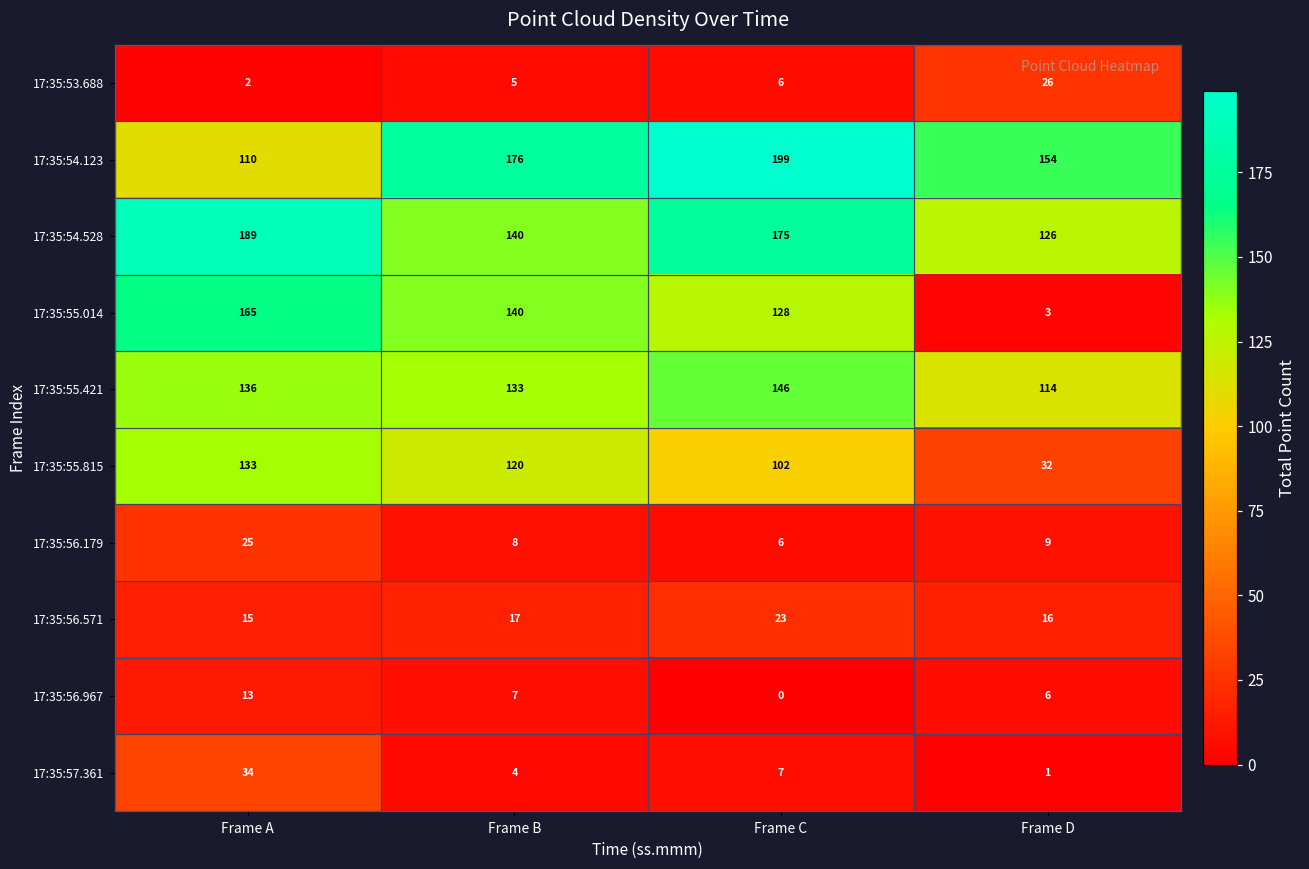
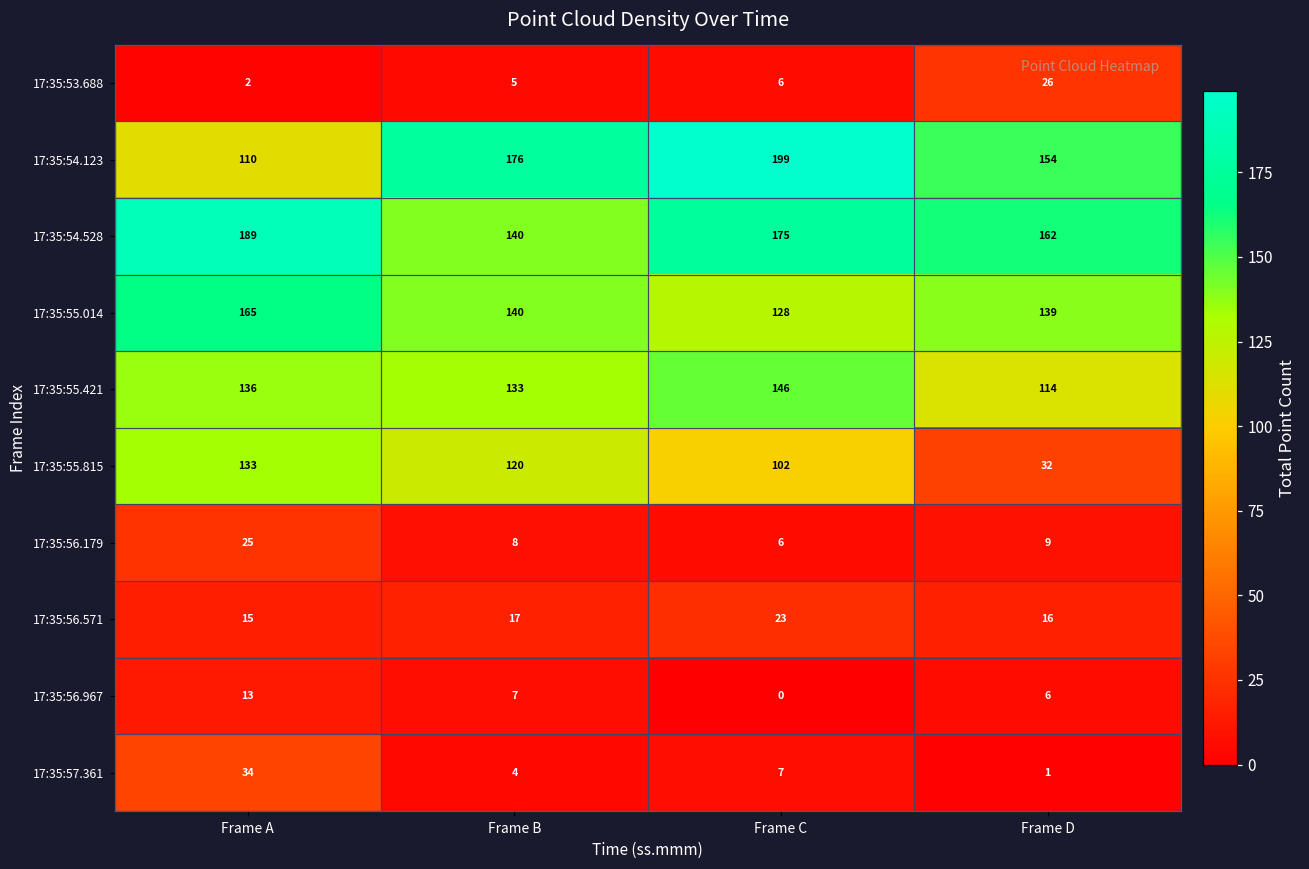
  {
    "17:35:53.688": {
      "Frame A": 2,
      "Frame B": 5,
      "Frame C": 6
    },
    "17:35:54.123": {
      "Frame A": 110,
      "Frame B": 176,
      "Frame C": 199,
      "Frame D": 154
    },
    "17:35:54.528": {
      "Frame A": 189,
      "Frame B": 140,
      "Frame C": 175,
-     "Frame D": 126
+     "Frame D": 162
    },
    "17:35:55.014": {
      "Frame A": 165,
      "Frame B": 140,
      "Frame C": 128,
-     "Frame D": 3
+     "Frame D": 139
    },
    "17:35:55.421": {
      "Frame A": 136,
      "Frame B": 133,
      "Frame C": 146,
      "Frame D": 114
    },
    "17:35:55.815": {
      "Frame A": 133,
      "Frame B": 120,
      "Frame C": 102,
      "Frame D": 32
    },
    "17:35:56.179": {
      "Frame A": 25,
      "Frame B": 8,
      "Frame C": 6,
      "Frame D": 9
    },
    "17:35:56.571": {
      "Frame A": 15,
      "Frame B": 17,
      "Frame C": 23,
      "Frame D": 16
    },
    "17:35:56.967": {
      "Frame A": 13,
      "Frame B": 7,
      "Frame C": 0,
      "Frame D": 6
    },
    "17:35:57.361": {
      "Frame A": 34,
      "Frame B": 4,
      "Frame C": 7,
      "Frame D": 1
    }
  }
